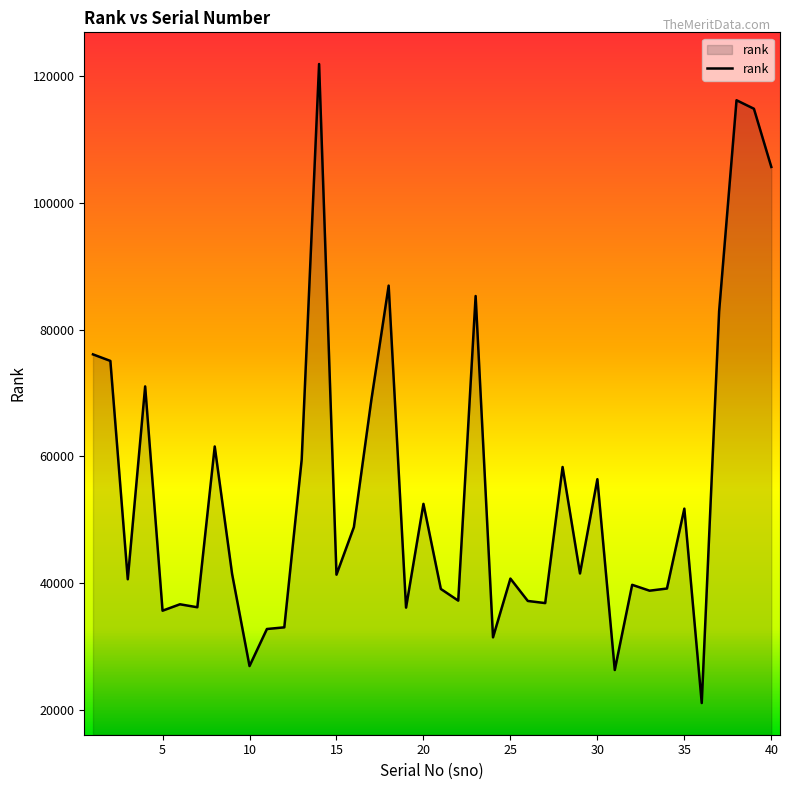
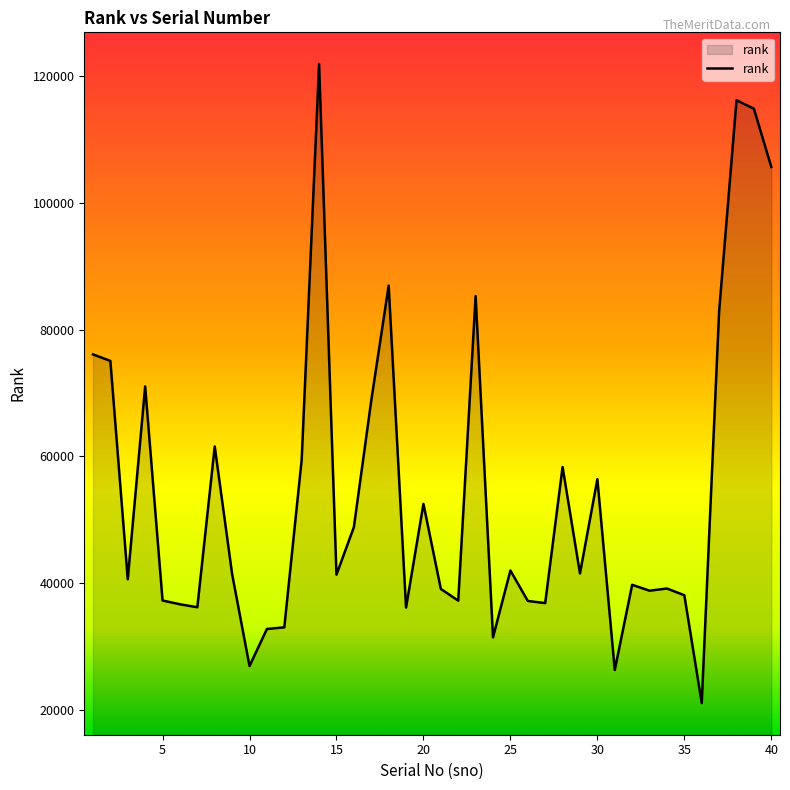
  {
-   "5": 36000,
+   "5": 37000,
    "10": 27000,
    "15": 41000,
    "20": 53000,
-   "25": 41000,
+   "25": 42000,
    "30": 56000,
-   "35": 52000,
+   "35": 38000,
    "40": 106000
  }
